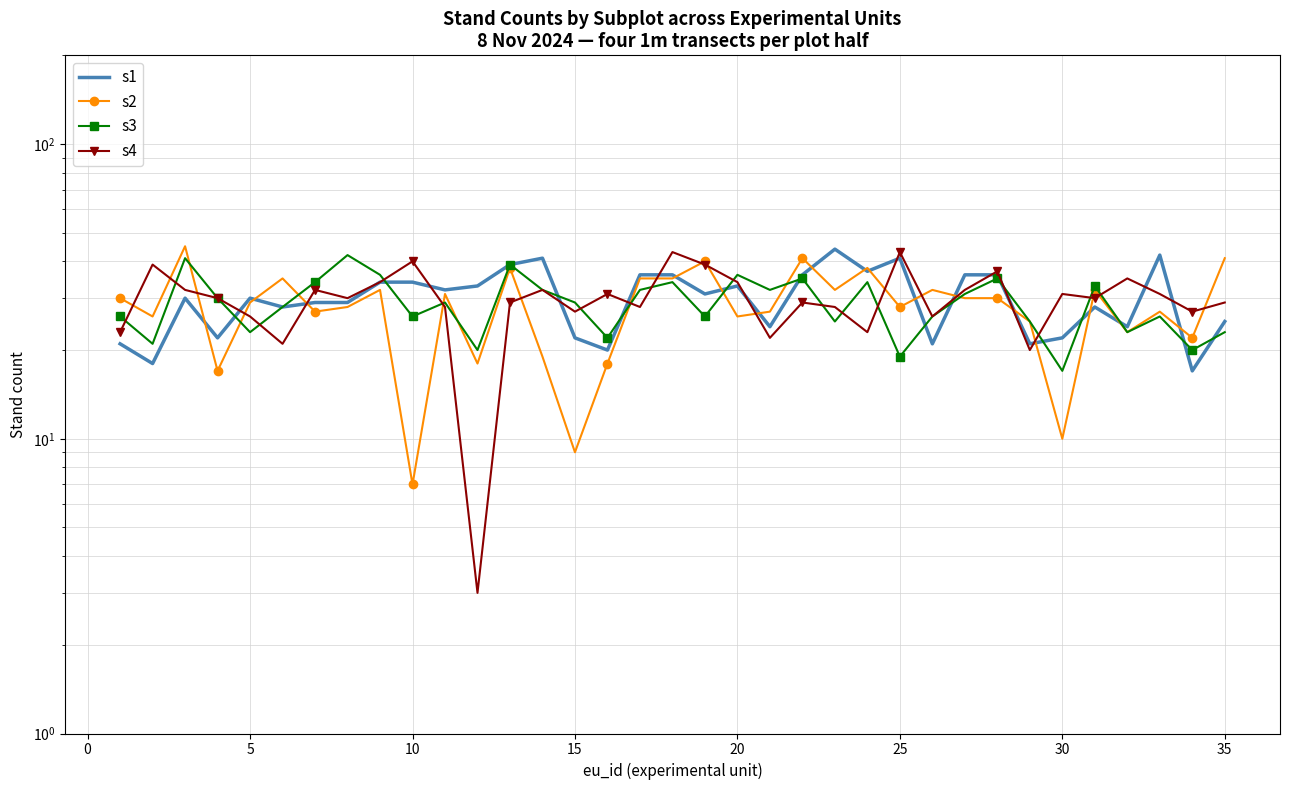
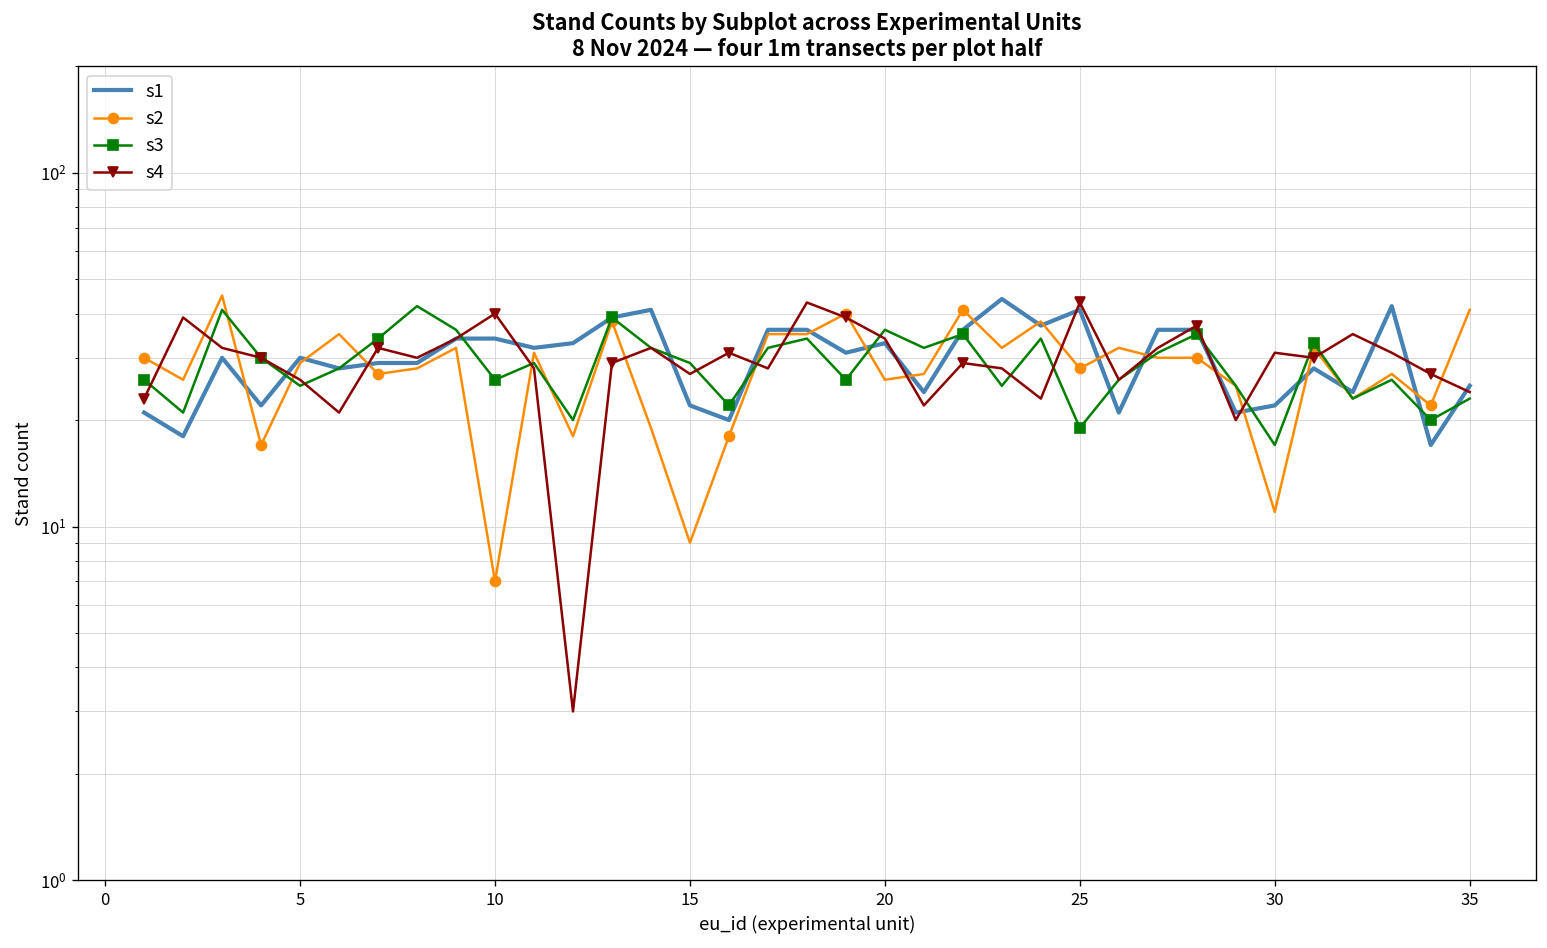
  {
    "s1": {
      "5": 30,
      "10": 34,
      "15": 22,
      "20": 33,
      "25": 41,
      "30": 22,
      "35": 25
    },
    "s2": {
      "5": 29,
      "10": 7,
      "15": 9,
      "20": 26,
      "25": 28,
-     "30": 10,
+     "30": 11,
      "35": 41
    },
    "s3": {
-     "5": 23,
+     "5": 25,
      "10": 26,
      "15": 29,
      "20": 36,
      "25": 19,
      "30": 17,
      "35": 23
    },
    "s4": {
      "5": 26,
      "10": 40,
      "15": 27,
      "20": 34,
      "25": 43,
      "30": 31,
-     "35": 29
+     "35": 24
    }
  }
